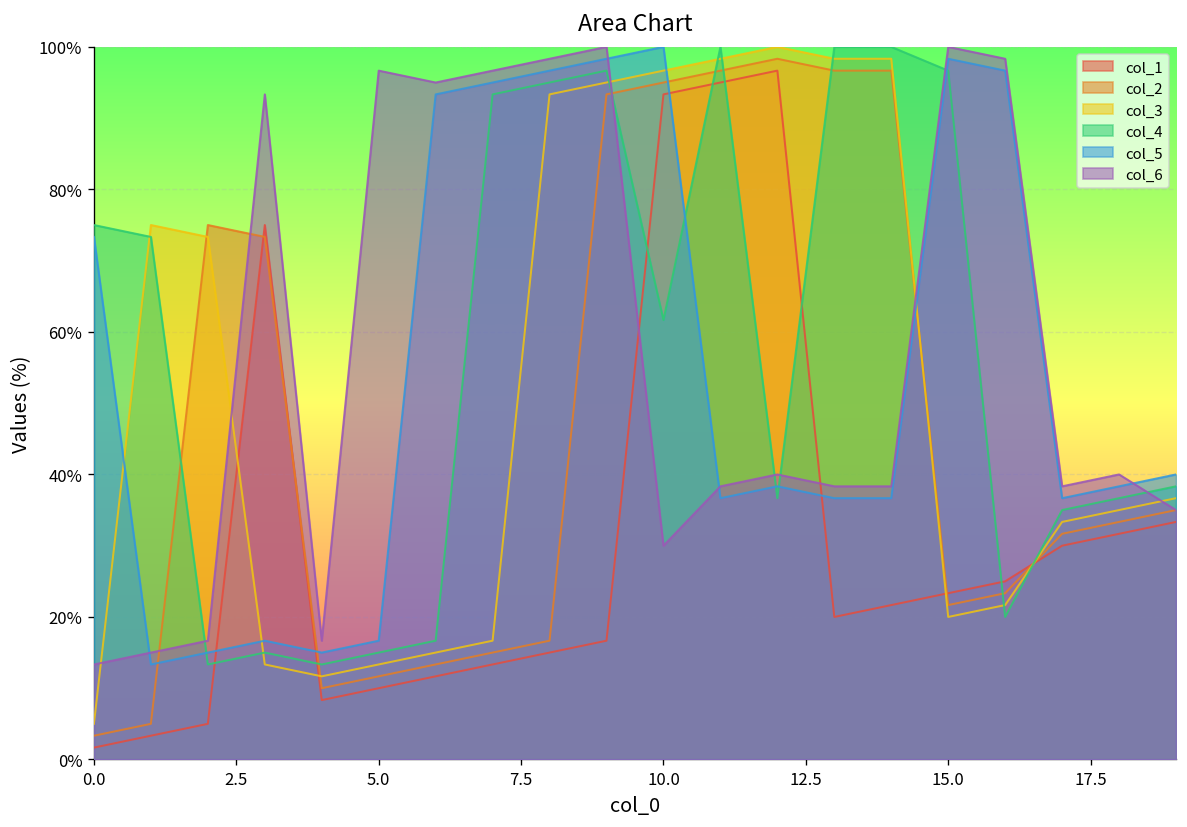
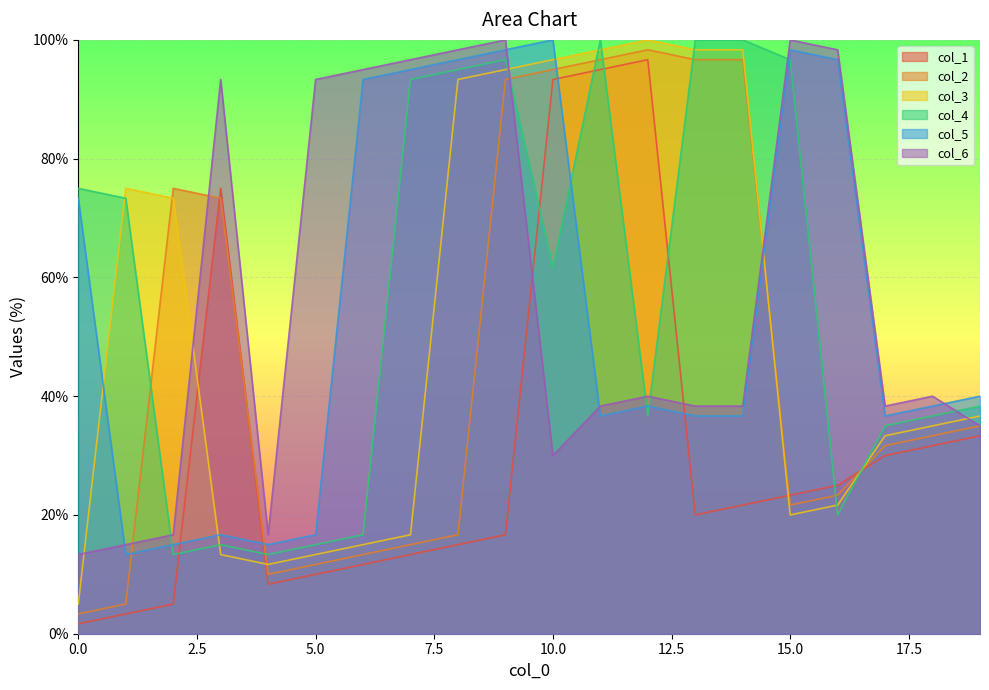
  {
    "col_3": {
      "0.0": "5%",
      "5.0": "13%",
      "10.0": "97%",
      "15.0": "20%"
    },
    "col_4": {
      "0.0": "75%",
      "5.0": "15%",
      "10.0": "62%",
      "15.0": "97%"
    },
    "col_5": {
      "0.0": "73%",
      "5.0": "17%",
      "10.0": "100%",
      "15.0": "98%"
    },
    "col_6": {
      "0.0": "13%",
-     "5.0": "97%",
+     "5.0": "93%",
      "10.0": "30%",
      "15.0": "100%"
    }
  }
